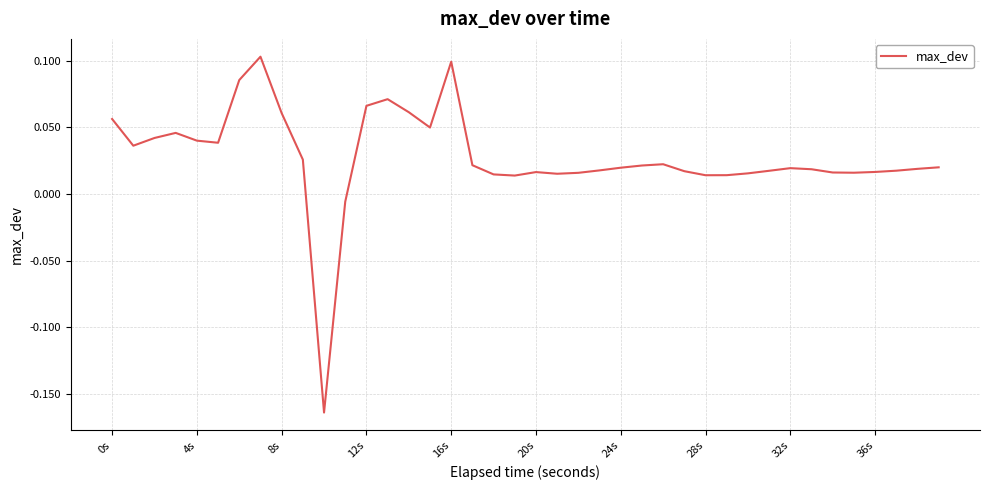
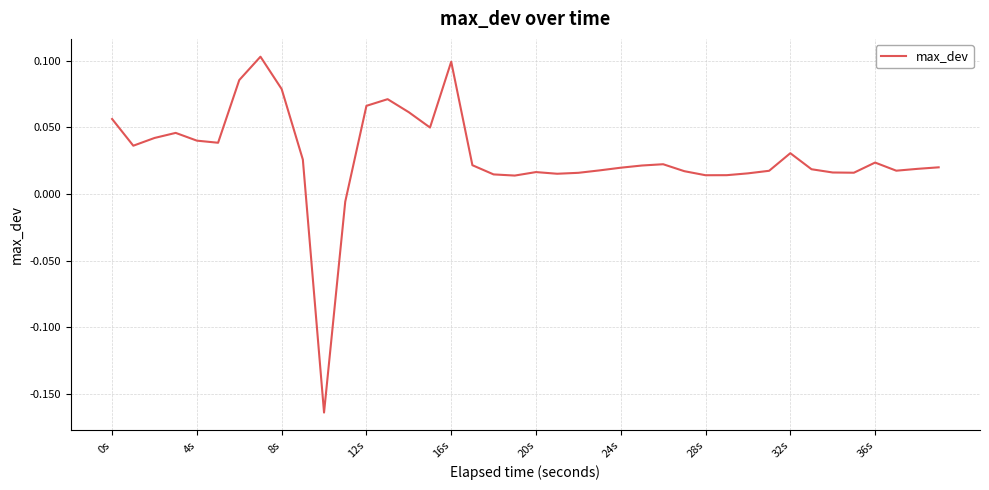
  {
    "0s": 0.056,
    "4s": 0.040,
-   "8s": 0.061,
+   "8s": 0.079,
    "12s": 0.066,
    "16s": 0.099,
    "20s": 0.016,
    "24s": 0.020,
    "28s": 0.014,
-   "32s": 0.019,
-   "36s": 0.017
+   "32s": 0.031,
+   "36s": 0.024
  }
